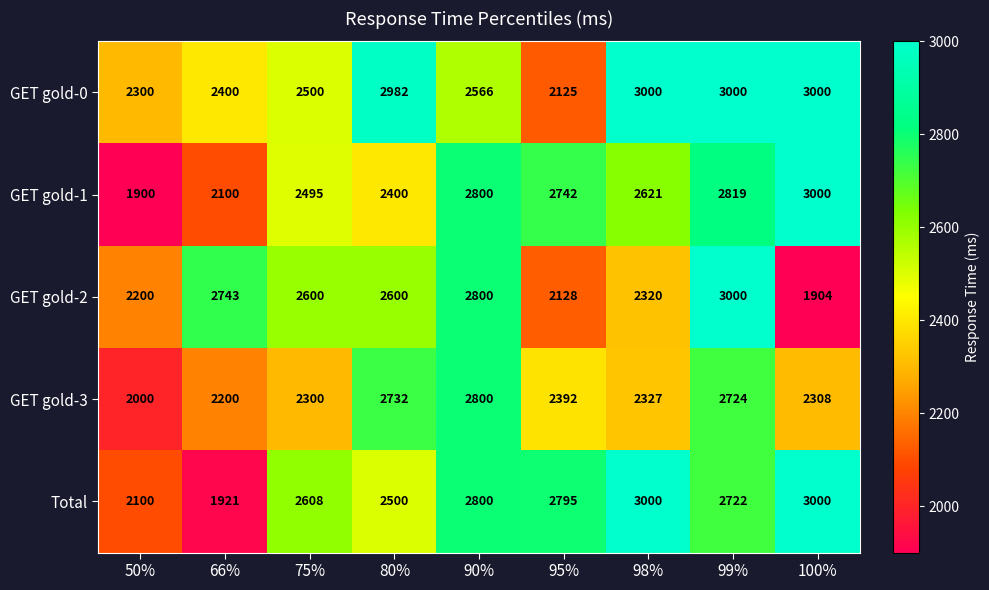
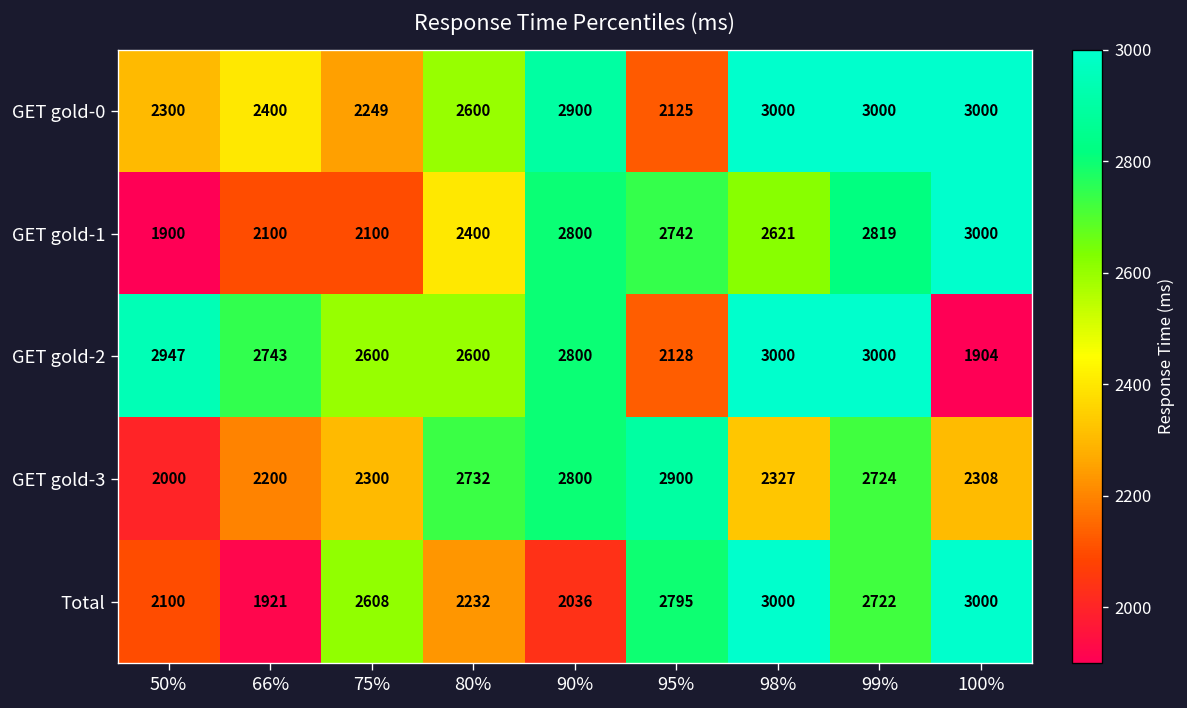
  {
    "GET gold-0": {
      "50%": 2300,
      "66%": 2400,
-     "75%": 2500,
-     "80%": 2982,
-     "90%": 2566,
+     "75%": 2249,
+     "80%": 2600,
+     "90%": 2900,
      "95%": 2125,
      "98%": 3000,
      "99%": 3000,
      "100%": 3000
    },
    "GET gold-1": {
      "50%": 1900,
      "66%": 2100,
-     "75%": 2495,
+     "75%": 2100,
      "80%": 2400,
      "90%": 2800,
      "95%": 2742,
      "98%": 2621,
      "99%": 2819,
      "100%": 3000
    },
    "GET gold-2": {
-     "50%": 2200,
+     "50%": 2947,
      "66%": 2743,
      "75%": 2600,
      "80%": 2600,
      "90%": 2800,
      "95%": 2128,
-     "98%": 2320,
+     "98%": 3000,
      "99%": 3000,
      "100%": 1904
    },
    "GET gold-3": {
      "50%": 2000,
      "66%": 2200,
      "75%": 2300,
      "80%": 2732,
      "90%": 2800,
-     "95%": 2392,
+     "95%": 2900,
      "98%": 2327,
      "99%": 2724,
      "100%": 2308
    },
    "Total": {
      "50%": 2100,
      "66%": 1921,
      "75%": 2608,
-     "80%": 2500,
-     "90%": 2800,
+     "80%": 2232,
+     "90%": 2036,
      "95%": 2795,
      "98%": 3000,
      "99%": 2722,
      "100%": 3000
    }
  }
